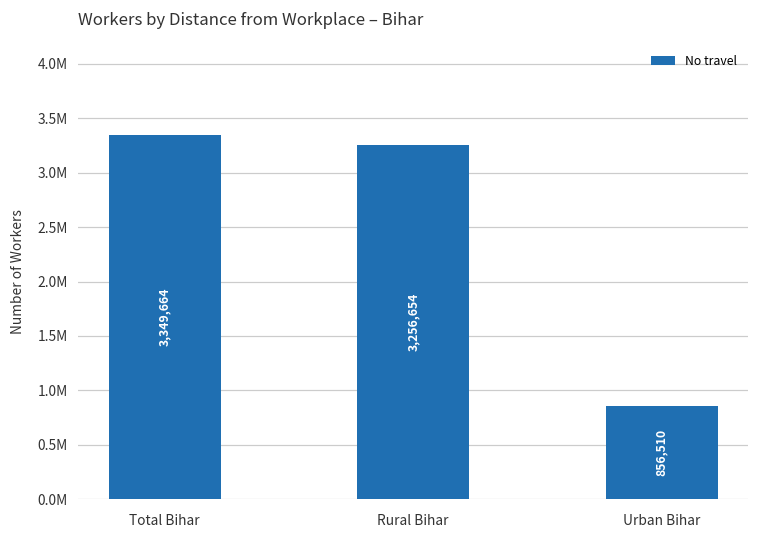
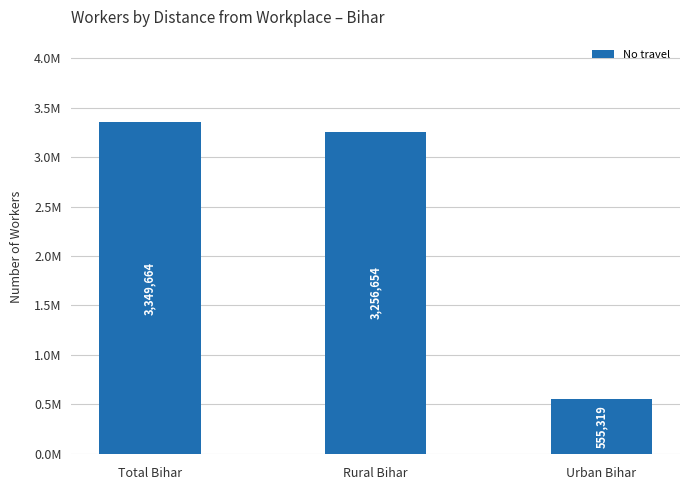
  {
    "Total Bihar": "3,349,664",
    "Rural Bihar": "3,256,654",
-   "Urban Bihar": "856,510"
+   "Urban Bihar": "555,319"
  }
